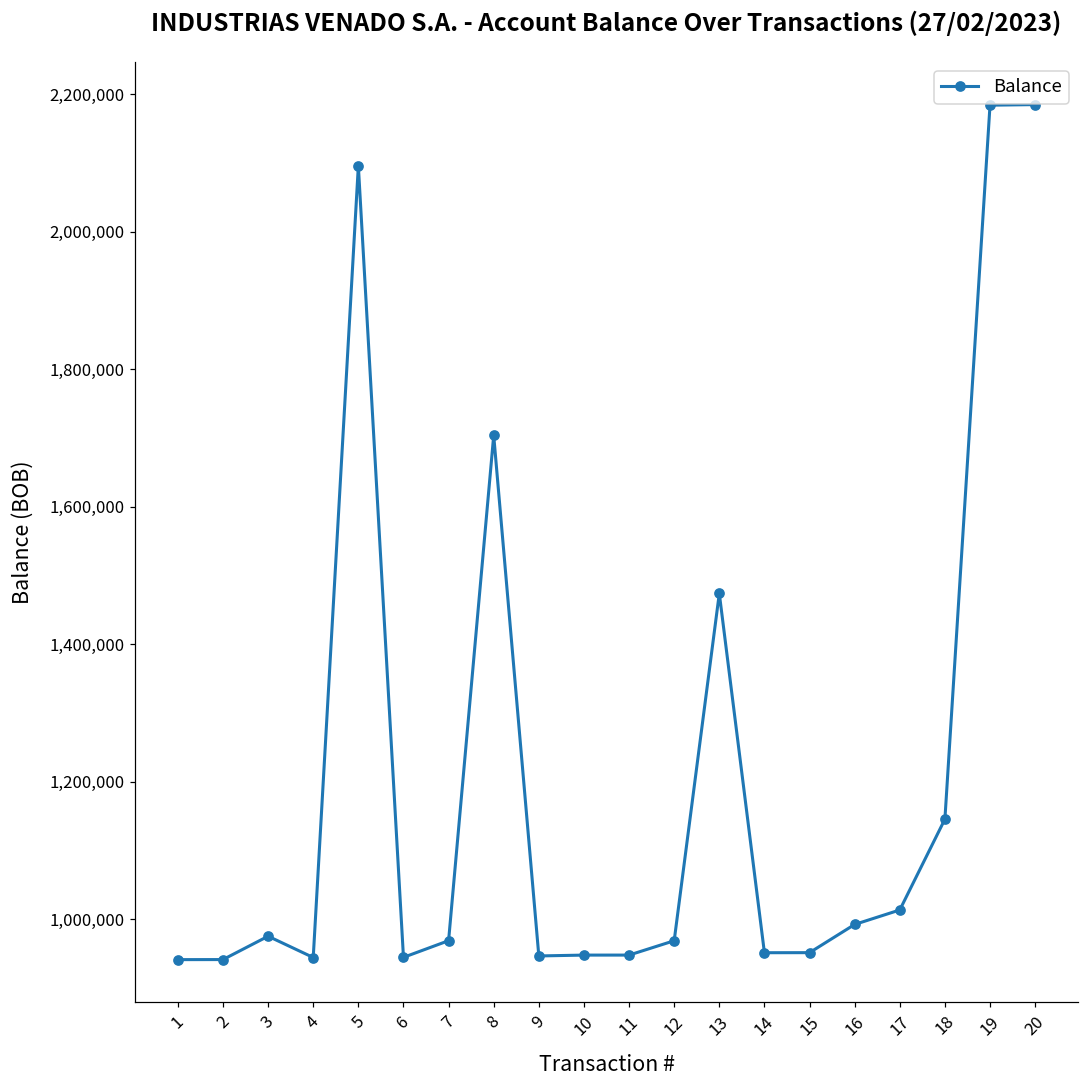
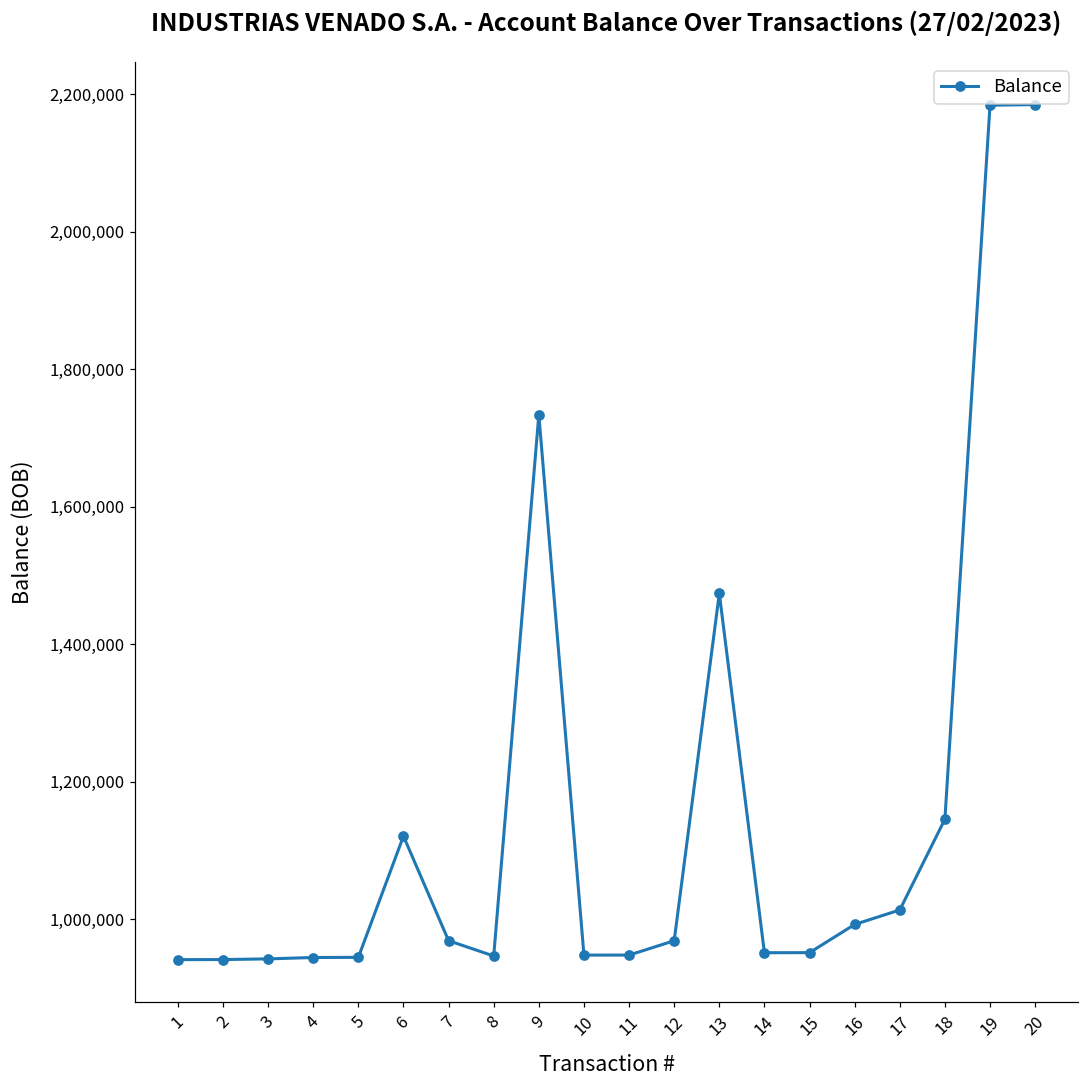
  {
    "1": "940,000",
    "2": "940,000",
-   "3": "980,000",
+   "3": "940,000",
    "4": "940,000",
-   "5": "2,100,000",
-   "6": "940,000",
+   "5": "940,000",
+   "6": "1,120,000",
    "7": "970,000",
-   "8": "1,700,000",
-   "9": "950,000",
+   "8": "950,000",
+   "9": "1,730,000",
    "10": "950,000",
    "11": "950,000",
    "12": "970,000",
    "13": "1,470,000",
    "14": "950,000",
    "15": "950,000",
    "16": "990,000",
    "17": "1,010,000",
    "18": "1,150,000",
    "19": "2,180,000",
    "20": "2,180,000"
  }
